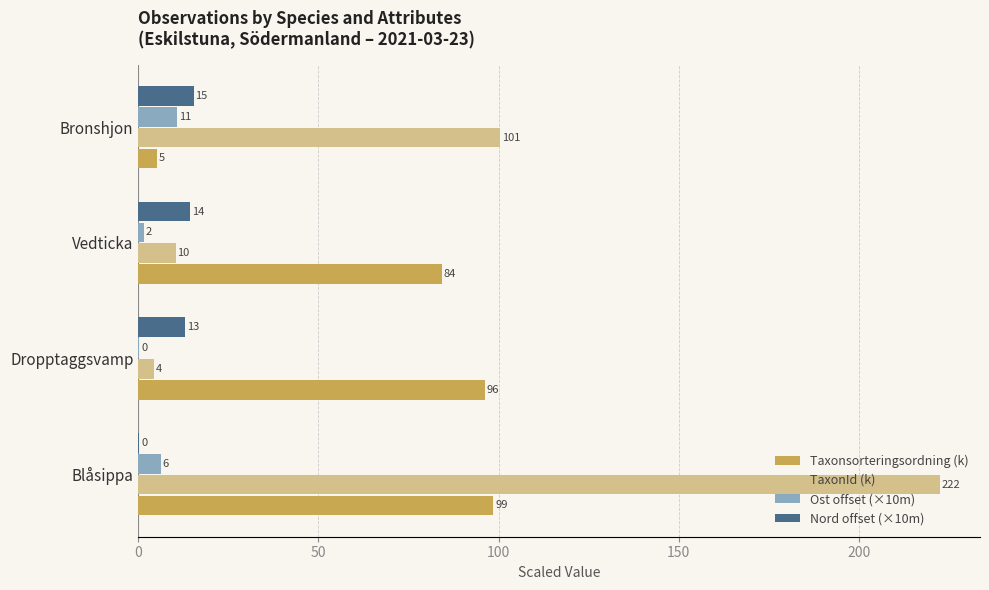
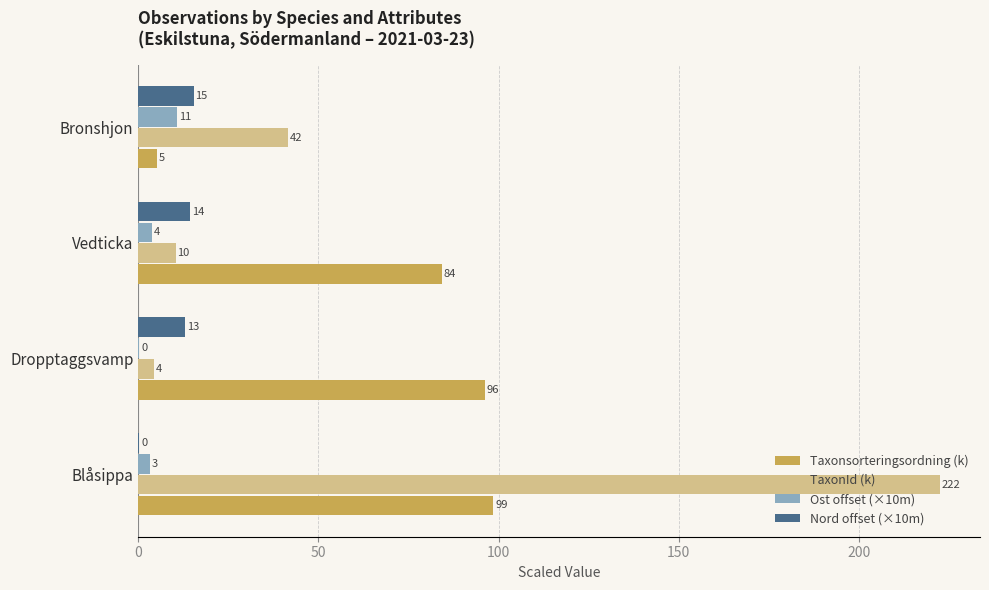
  {
    "Taxonsorteringsordning (k)": {
      "Bronshjon": 5,
      "Vedticka": 84,
      "Dropptaggsvamp": 96,
      "Blåsippa": 99
    },
    "TaxonId (k)": {
-     "Bronshjon": 101,
+     "Bronshjon": 42,
      "Vedticka": 10,
      "Dropptaggsvamp": 4,
      "Blåsippa": 222
    },
    "Ost offset (×10m)": {
      "Bronshjon": 11,
-     "Vedticka": 2,
+     "Vedticka": 4,
      "Dropptaggsvamp": 0,
-     "Blåsippa": 6
+     "Blåsippa": 3
    },
    "Nord offset (×10m)": {
      "Bronshjon": 15,
      "Vedticka": 14,
      "Dropptaggsvamp": 13,
      "Blåsippa": 0
    }
  }
